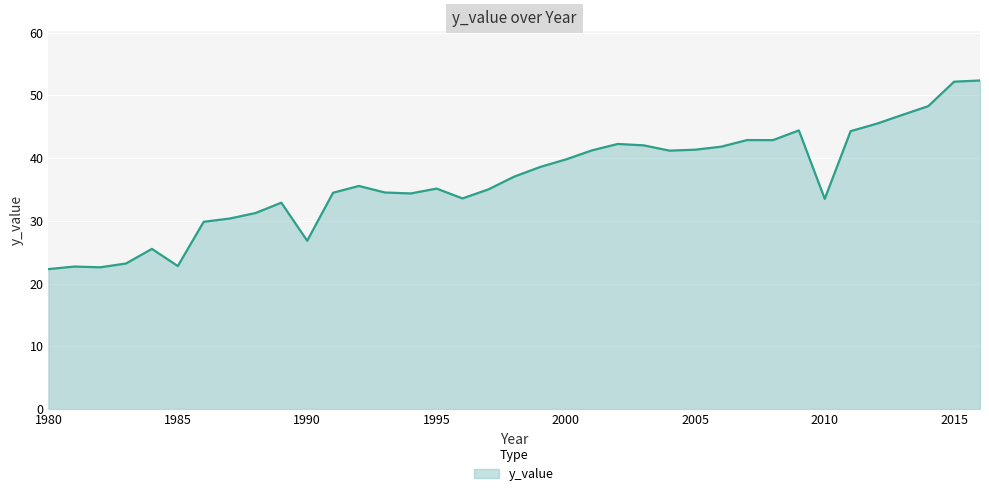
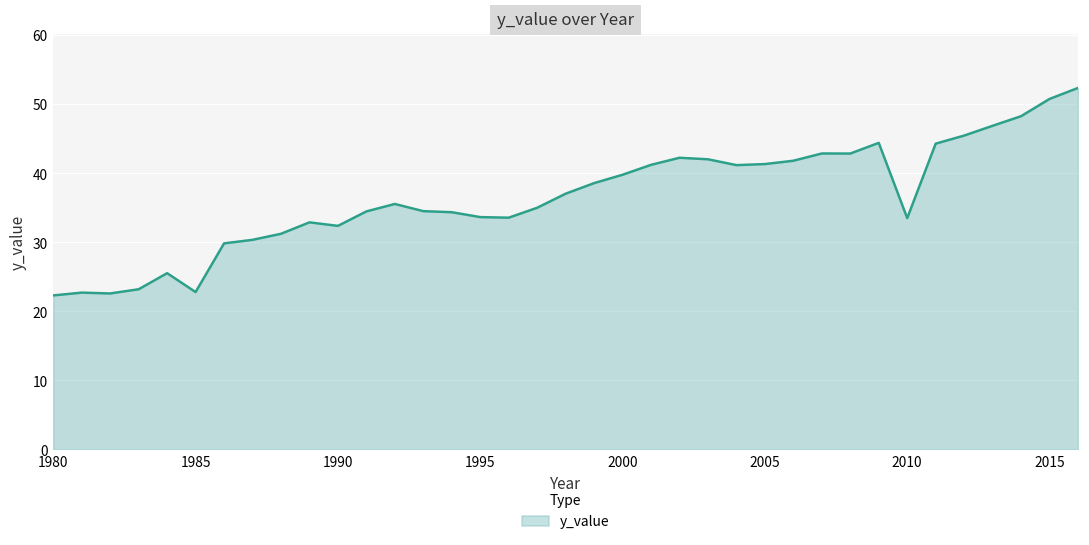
  {
    "1980": 22,
    "1985": 23,
-   "1990": 27,
-   "1995": 35,
+   "1990": 32,
+   "1995": 34,
    "2000": 40,
    "2005": 41,
    "2010": 34,
-   "2015": 52
+   "2015": 51
  }
